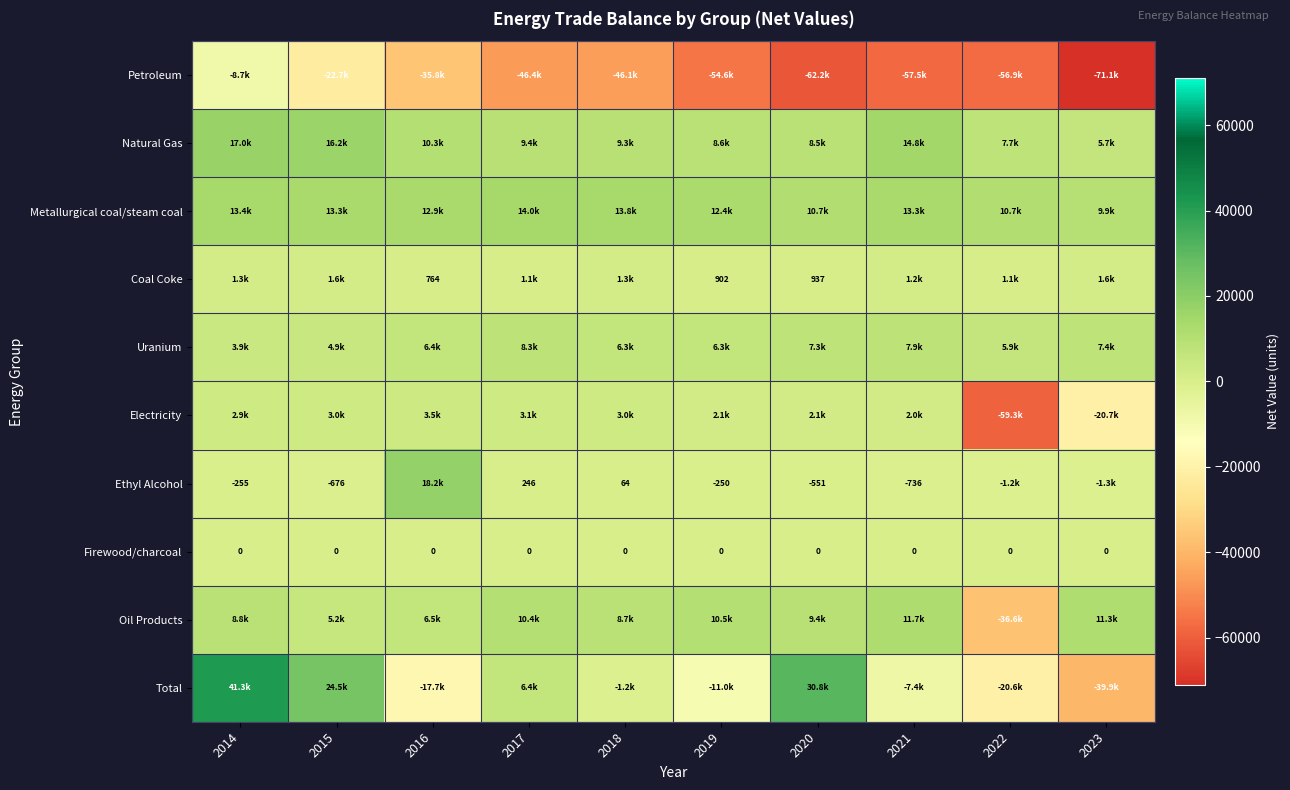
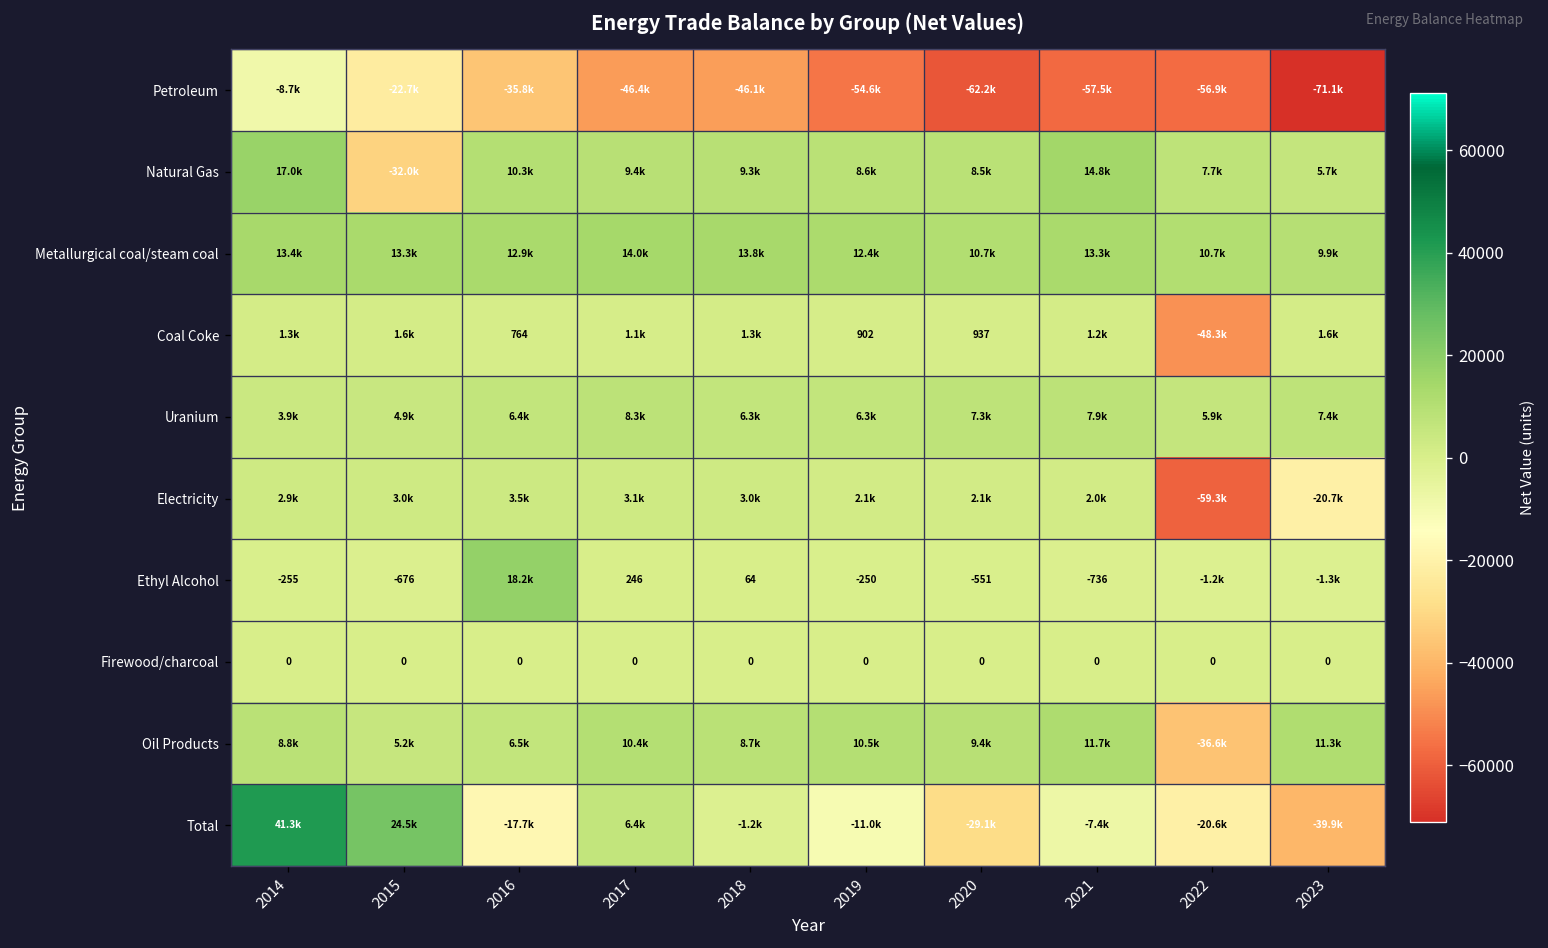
  {
    "Petroleum": {
      "2014": "-8.7k",
      "2015": "-22.7k",
      "2016": "-35.8k",
      "2017": "-46.4k",
      "2018": "-46.1k",
      "2019": "-54.6k",
      "2020": "-62.2k",
      "2021": "-57.5k",
      "2022": "-56.9k",
      "2023": "-71.1k"
    },
    "Natural Gas": {
      "2014": "17.0k",
-     "2015": "16.2k",
+     "2015": "-32.0k",
      "2016": "10.3k",
      "2017": "9.4k",
      "2018": "9.3k",
      "2019": "8.6k",
      "2020": "8.5k",
      "2021": "14.8k",
      "2022": "7.7k",
      "2023": "5.7k"
    },
    "Metallurgical coal/steam coal": {
      "2014": "13.4k",
      "2015": "13.3k",
      "2016": "12.9k",
      "2017": "14.0k",
      "2018": "13.8k",
      "2019": "12.4k",
      "2020": "10.7k",
      "2021": "13.3k",
      "2022": "10.7k",
      "2023": "9.9k"
    },
    "Coal Coke": {
      "2014": "1.3k",
      "2015": "1.6k",
      "2016": "764",
      "2017": "1.1k",
      "2018": "1.3k",
      "2019": "902",
      "2020": "937",
      "2021": "1.2k",
-     "2022": "1.1k",
+     "2022": "-48.3k",
      "2023": "1.6k"
    },
    "Uranium": {
      "2014": "3.9k",
      "2015": "4.9k",
      "2016": "6.4k",
      "2017": "8.3k",
      "2018": "6.3k",
      "2019": "6.3k",
      "2020": "7.3k",
      "2021": "7.9k",
      "2022": "5.9k",
      "2023": "7.4k"
    },
    "Electricity": {
      "2014": "2.9k",
      "2015": "3.0k",
      "2016": "3.5k",
      "2017": "3.1k",
      "2018": "3.0k",
      "2019": "2.1k",
      "2020": "2.1k",
      "2021": "2.0k",
      "2022": "-59.3k",
      "2023": "-20.7k"
    },
    "Ethyl Alcohol": {
      "2014": "-255",
      "2015": "-676",
      "2016": "18.2k",
      "2017": "246",
      "2018": "64",
      "2019": "-250",
      "2020": "-551",
      "2021": "-736",
      "2022": "-1.2k",
      "2023": "-1.3k"
    },
    "Firewood/charcoal": {
      "2014": "0",
      "2015": "0",
      "2016": "0",
      "2017": "0",
      "2018": "0",
      "2019": "0",
      "2020": "0",
      "2021": "0",
      "2022": "0",
      "2023": "0"
    },
    "Oil Products": {
      "2014": "8.8k",
      "2015": "5.2k",
      "2016": "6.5k",
      "2017": "10.4k",
      "2018": "8.7k",
      "2019": "10.5k",
      "2020": "9.4k",
      "2021": "11.7k",
      "2022": "-36.6k",
      "2023": "11.3k"
    },
    "Total": {
      "2014": "41.3k",
      "2015": "24.5k",
      "2016": "-17.7k",
      "2017": "6.4k",
      "2018": "-1.2k",
      "2019": "-11.0k",
-     "2020": "30.8k",
+     "2020": "-29.1k",
      "2021": "-7.4k",
      "2022": "-20.6k",
      "2023": "-39.9k"
    }
  }
